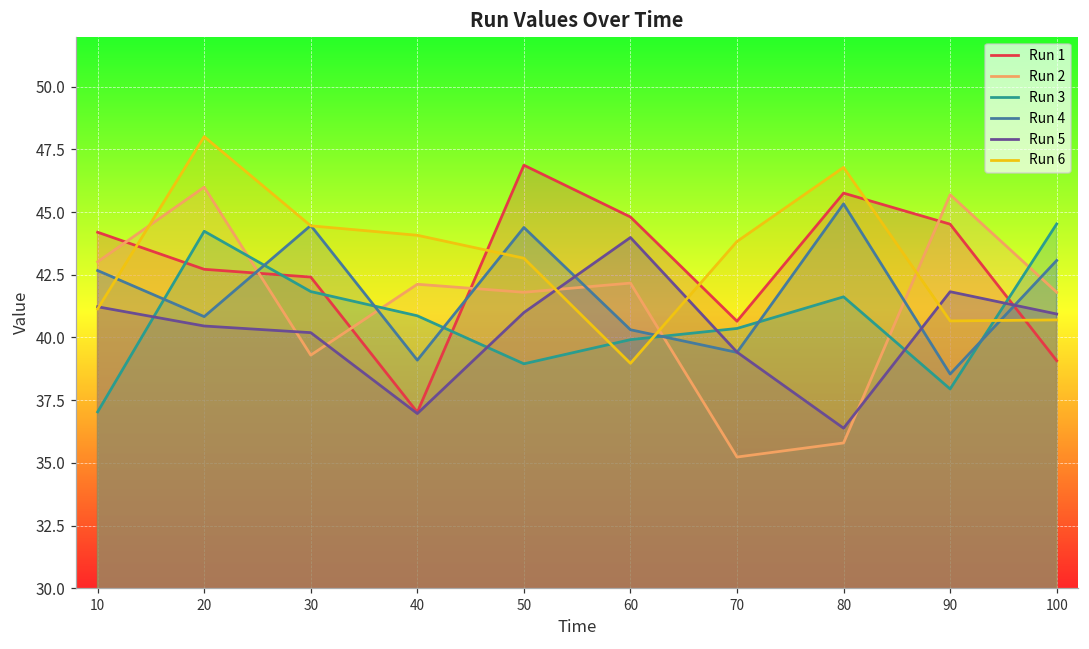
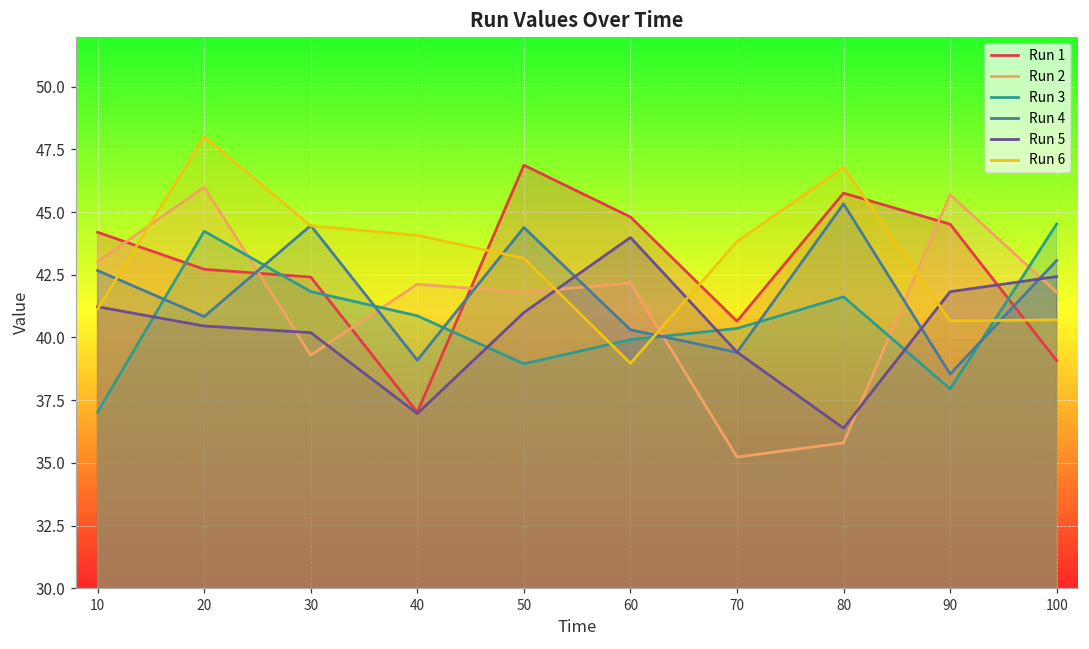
  {
    "Run 1": {
      "10": 44.2,
      "20": 42.7,
      "30": 42.4,
      "50": 46.9,
      "60": 44.8,
      "70": 40.6,
      "80": 45.8,
      "90": 44.5,
      "100": 39.1
    },
    "Run 2": {
      "10": 43.0,
      "20": 46.0,
      "30": 39.3,
      "40": 42.1,
      "50": 41.8,
      "60": 42.2,
      "70": 35.2,
      "80": 35.8,
      "90": 45.7,
      "100": 41.8
    },
    "Run 5": {
      "20": 40.5,
      "30": 40.2,
      "50": 41.0,
      "60": 44.0,
      "80": 36.4,
      "90": 41.8,
-     "100": 40.9
+     "100": 42.4
    },
    "Run 6": {
      "20": 48.0,
      "40": 44.1,
      "50": 43.2,
      "60": 39.0,
      "70": 43.8,
      "80": 46.8,
      "90": 40.7,
      "100": 40.7
    }
  }
